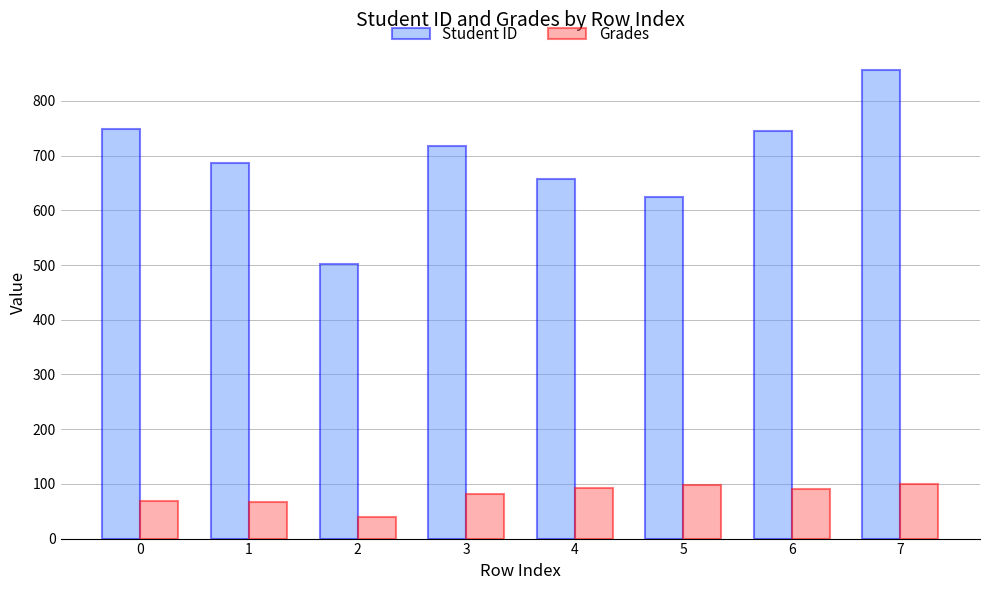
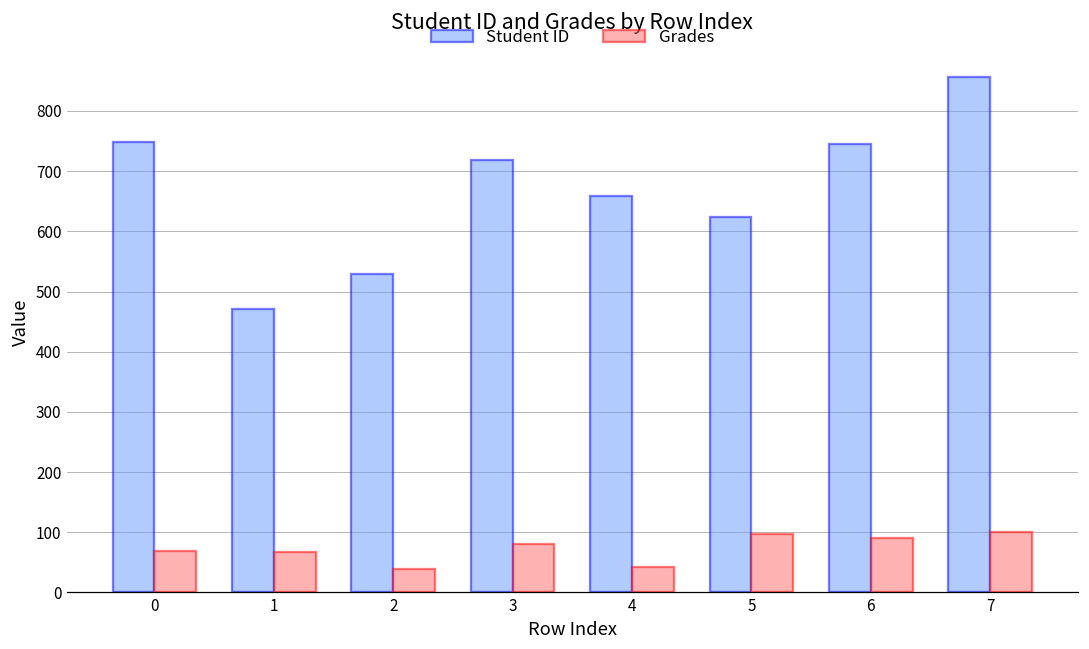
  {
    "Student ID": {
      "0": 750,
-     "1": 690,
-     "2": 500,
+     "1": 470,
+     "2": 530,
      "3": 720,
      "4": 660,
      "5": 620,
      "6": 750,
      "7": 860
    },
    "Grades": {
      "0": 70,
      "1": 70,
      "2": 40,
      "3": 80,
-     "4": 90,
+     "4": 40,
      "5": 100,
      "6": 90,
      "7": 100
    }
  }
